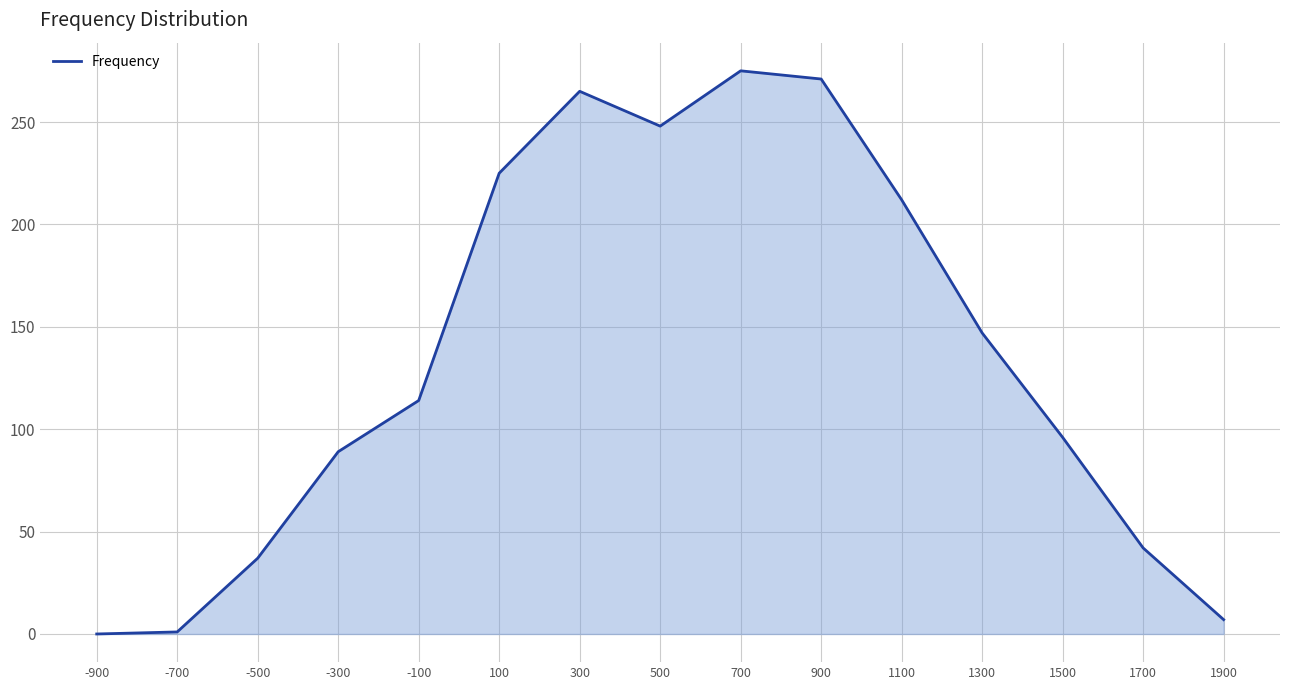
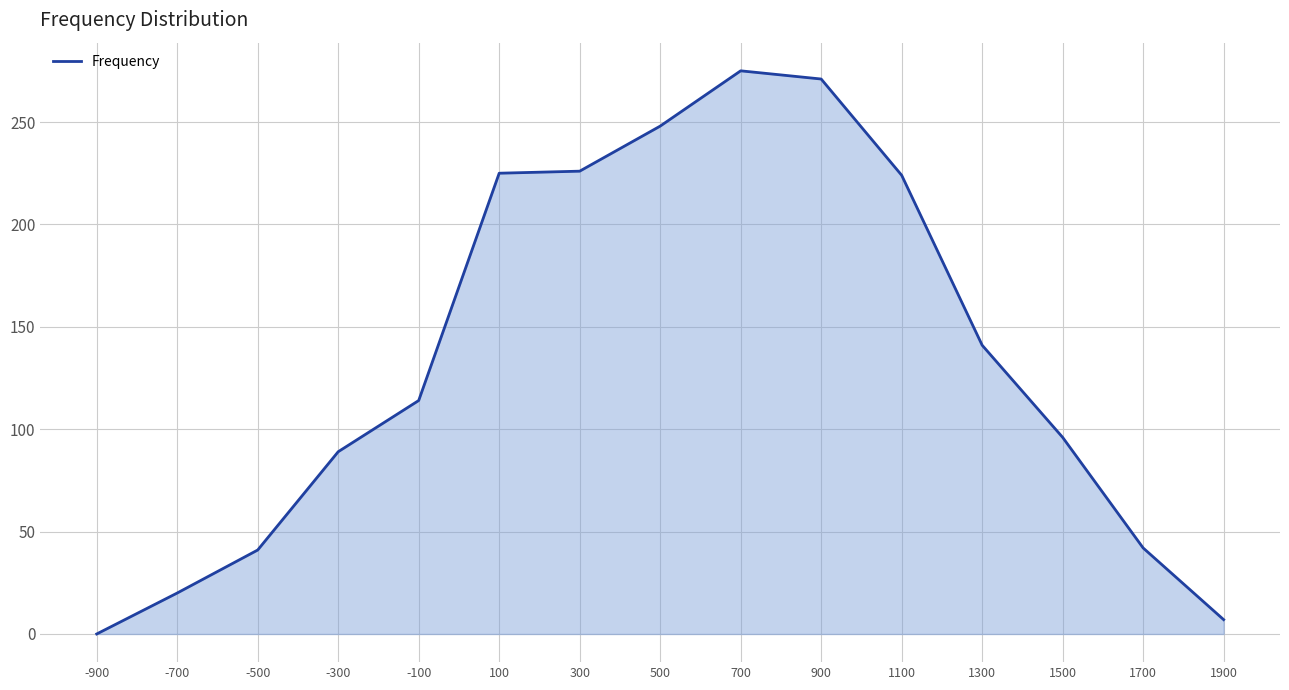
  {
    "-900": 0,
-   "-700": 1,
-   "-500": 37,
+   "-700": 20,
+   "-500": 41,
    "-300": 89,
    "-100": 114,
    "100": 225,
-   "300": 265,
+   "300": 226,
    "500": 248,
    "700": 275,
    "900": 271,
-   "1100": 212,
-   "1300": 147,
+   "1100": 224,
+   "1300": 141,
    "1500": 96,
    "1700": 42,
    "1900": 7
  }
